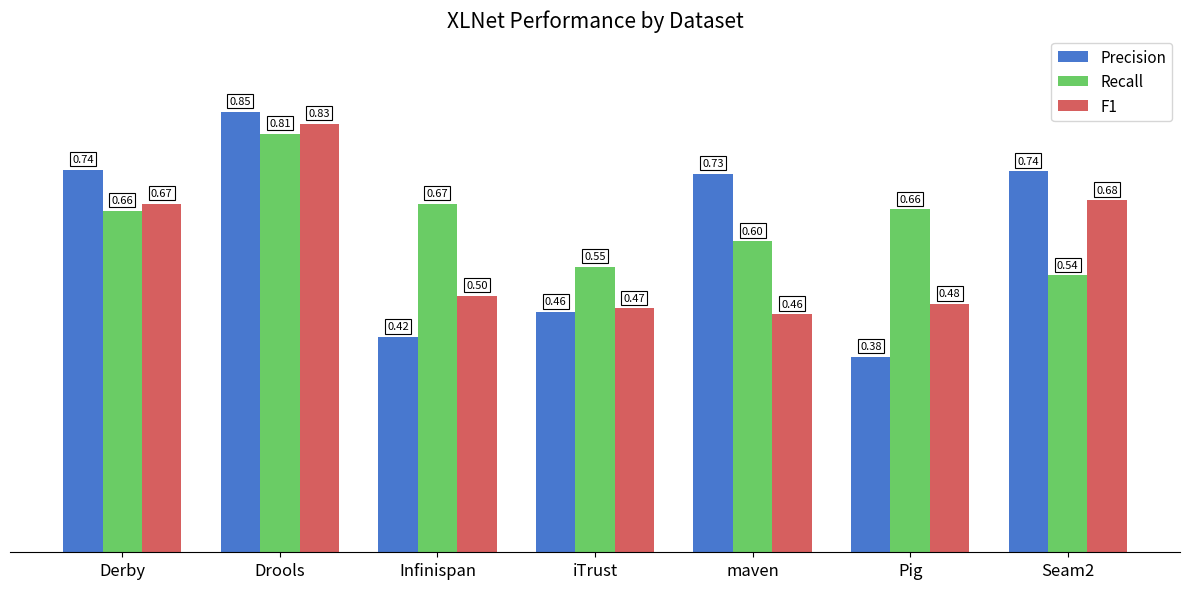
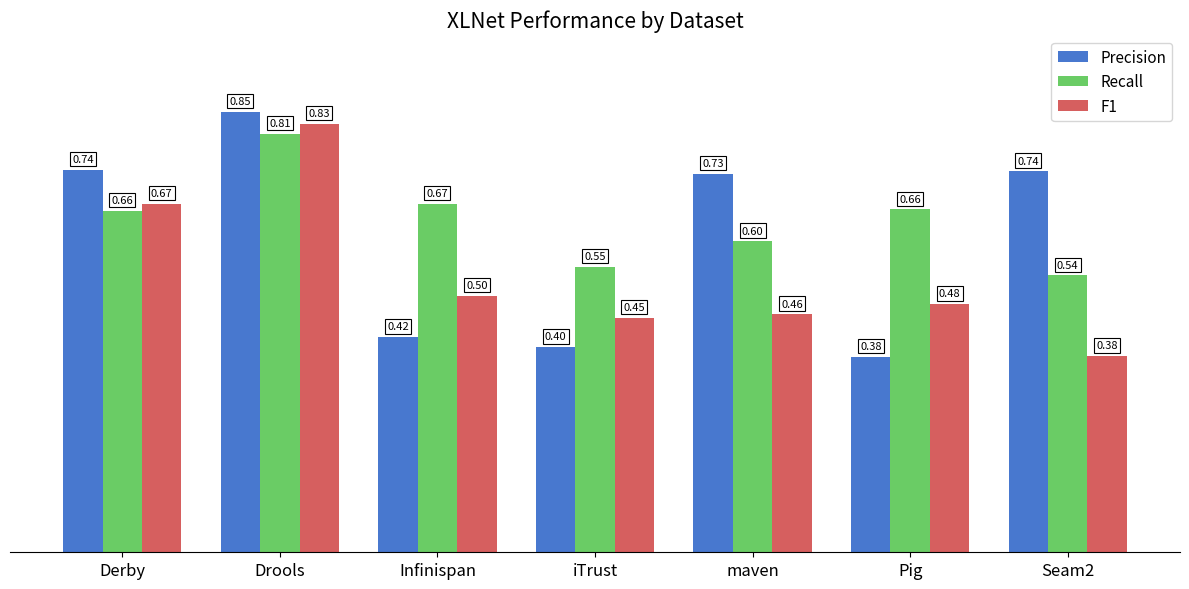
  {
    "Precision": {
-     "iTrust": 0.46
+     "iTrust": 0.40
    },
    "F1": {
-     "iTrust": 0.47,
-     "Seam2": 0.68
+     "iTrust": 0.45,
+     "Seam2": 0.38
    }
  }
